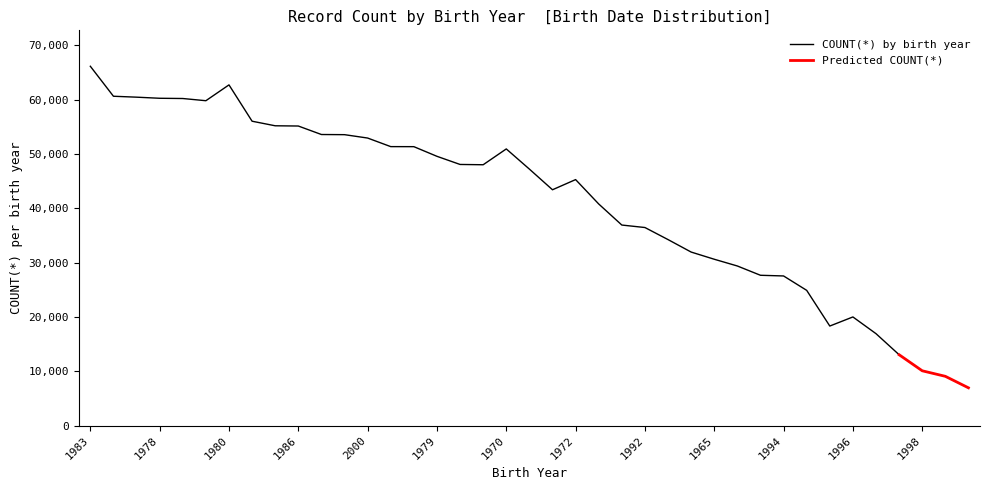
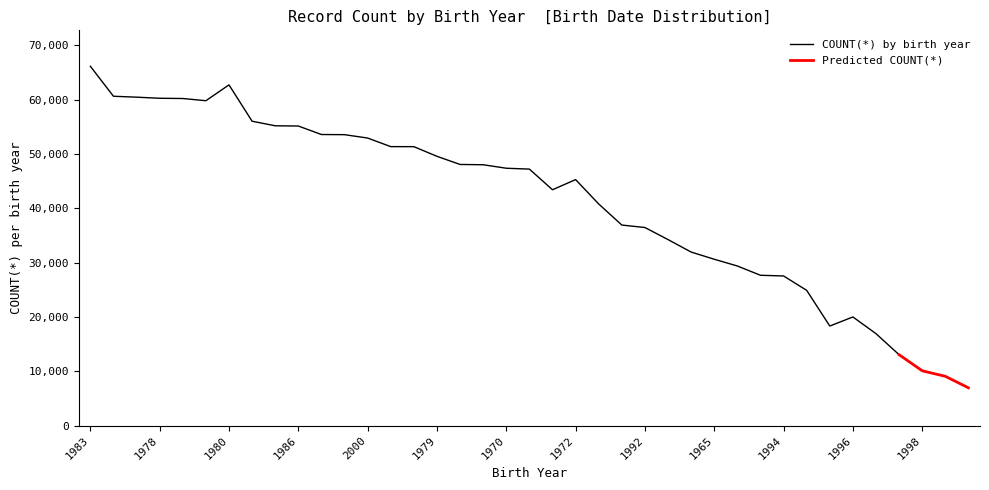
  {
    "COUNT(*) by birth year": {
      "1983": "66,000",
      "1978": "60,000",
      "1980": "63,000",
      "1986": "55,000",
      "2000": "53,000",
      "1979": "50,000",
-     "1970": "51,000",
+     "1970": "47,000",
      "1972": "45,000",
      "1992": "36,000",
      "1965": "31,000",
      "1994": "28,000",
      "1996": "20,000"
    },
    "Predicted COUNT(*)": {
      "1998": "10,000"
    }
  }
